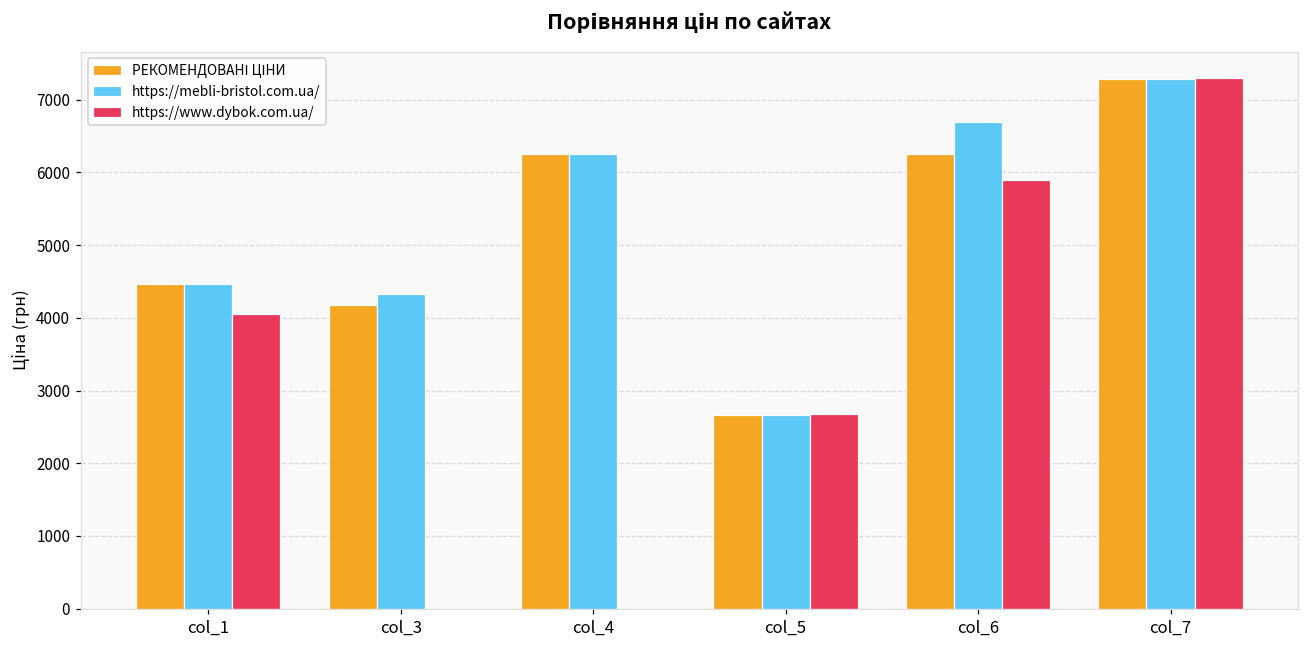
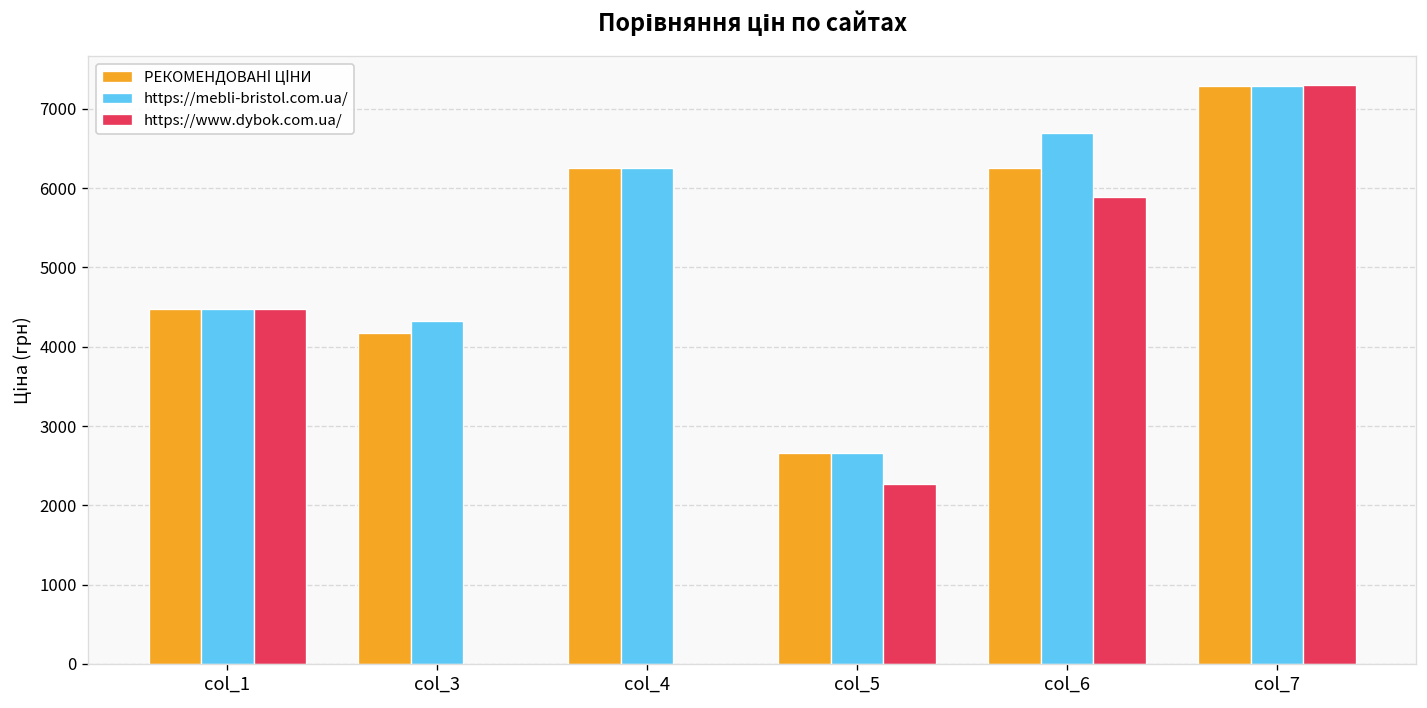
  {
    "РЕКОМЕНДОВАНІ ЦІНИ": {
      "col_1": 4500,
      "col_3": 4200,
      "col_4": 6300,
      "col_5": 2700,
      "col_6": 6300,
      "col_7": 7300
    },
    "https://mebli-bristol.com.ua/": {
      "col_1": 4500,
      "col_3": 4300,
      "col_4": 6300,
      "col_5": 2700,
      "col_6": 6700,
      "col_7": 7300
    },
    "https://www.dybok.com.ua/": {
-     "col_1": 4100,
-     "col_5": 2700,
+     "col_1": 4500,
+     "col_5": 2300,
      "col_6": 5900,
      "col_7": 7300
    }
  }
